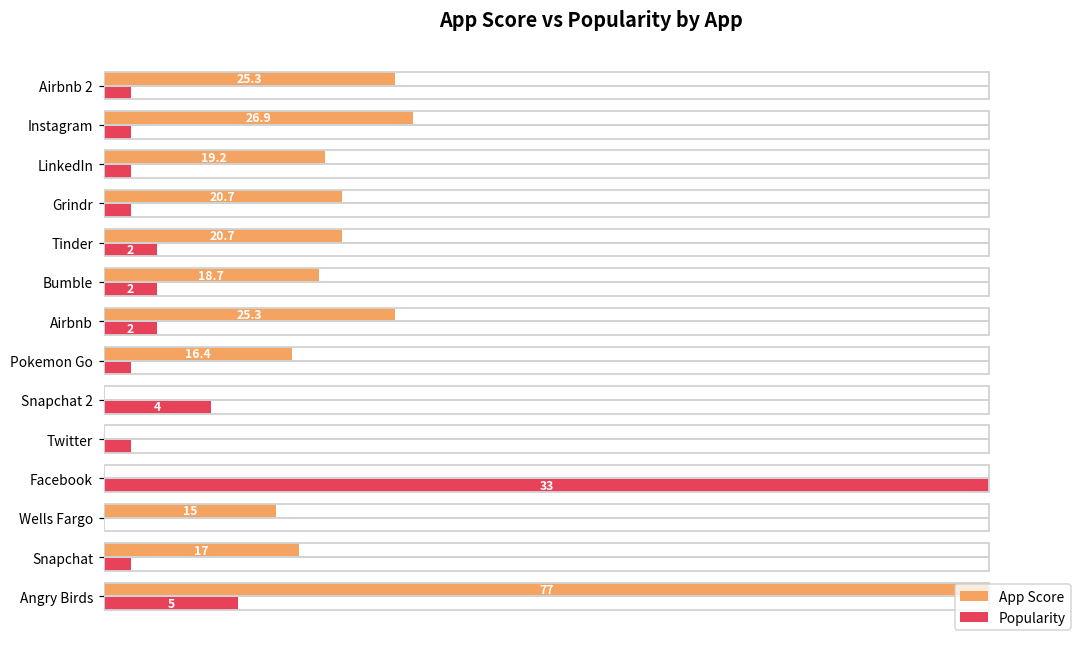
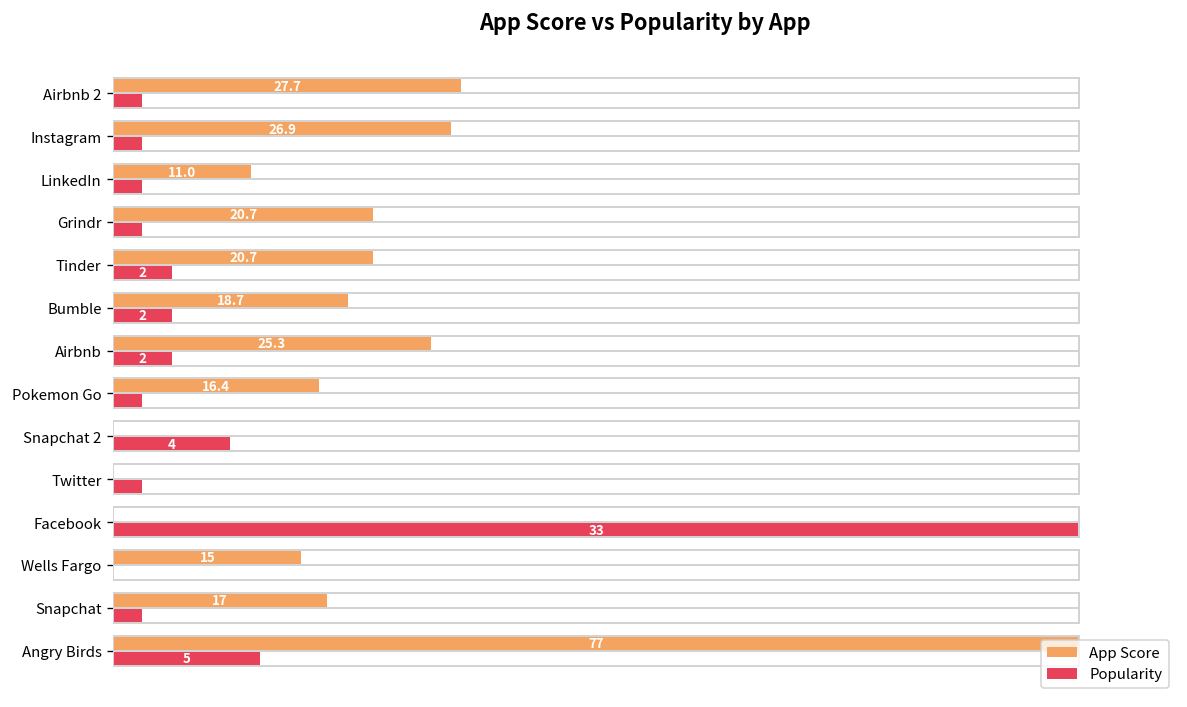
  {
    "App Score": {
-     "Airbnb 2": 25.3,
-     "LinkedIn": 19.2
+     "Airbnb 2": 27.7,
+     "LinkedIn": 11.0
    }
  }
